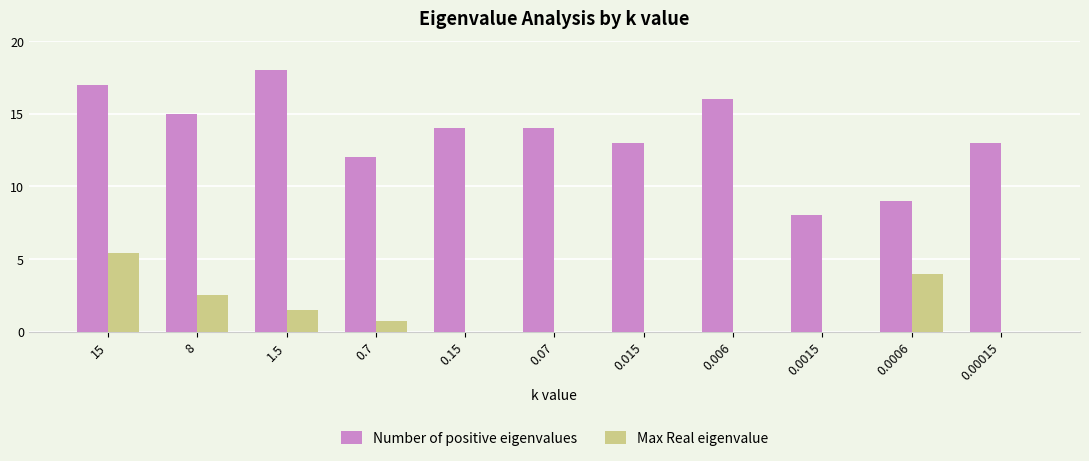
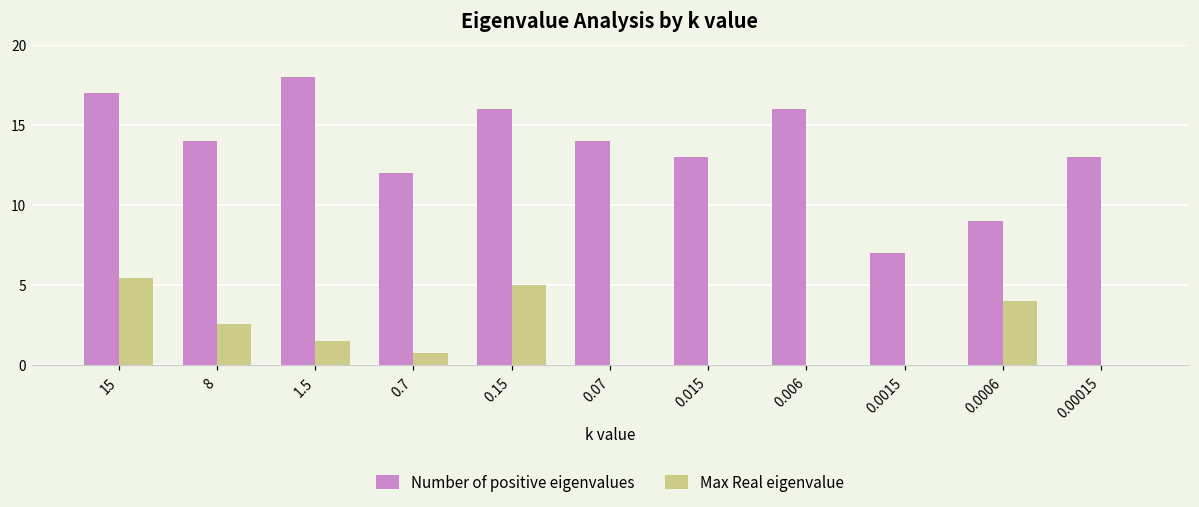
  {
    "Number of positive eigenvalues": {
      "15": 17,
-     "8": 15,
+     "8": 14,
      "1.5": 18,
      "0.7": 12,
-     "0.15": 14,
+     "0.15": 16,
      "0.07": 14,
      "0.015": 13,
      "0.006": 16,
-     "0.0015": 8,
+     "0.0015": 7,
      "0.0006": 9,
      "0.00015": 13
    },
    "Max Real eigenvalue": {
      "15": 5.4,
      "8": 2.5,
      "1.5": 1.5,
      "0.7": 0.7,
-     "0.15": 0,
+     "0.15": 5,
      "0.0006": 4
    }
  }
